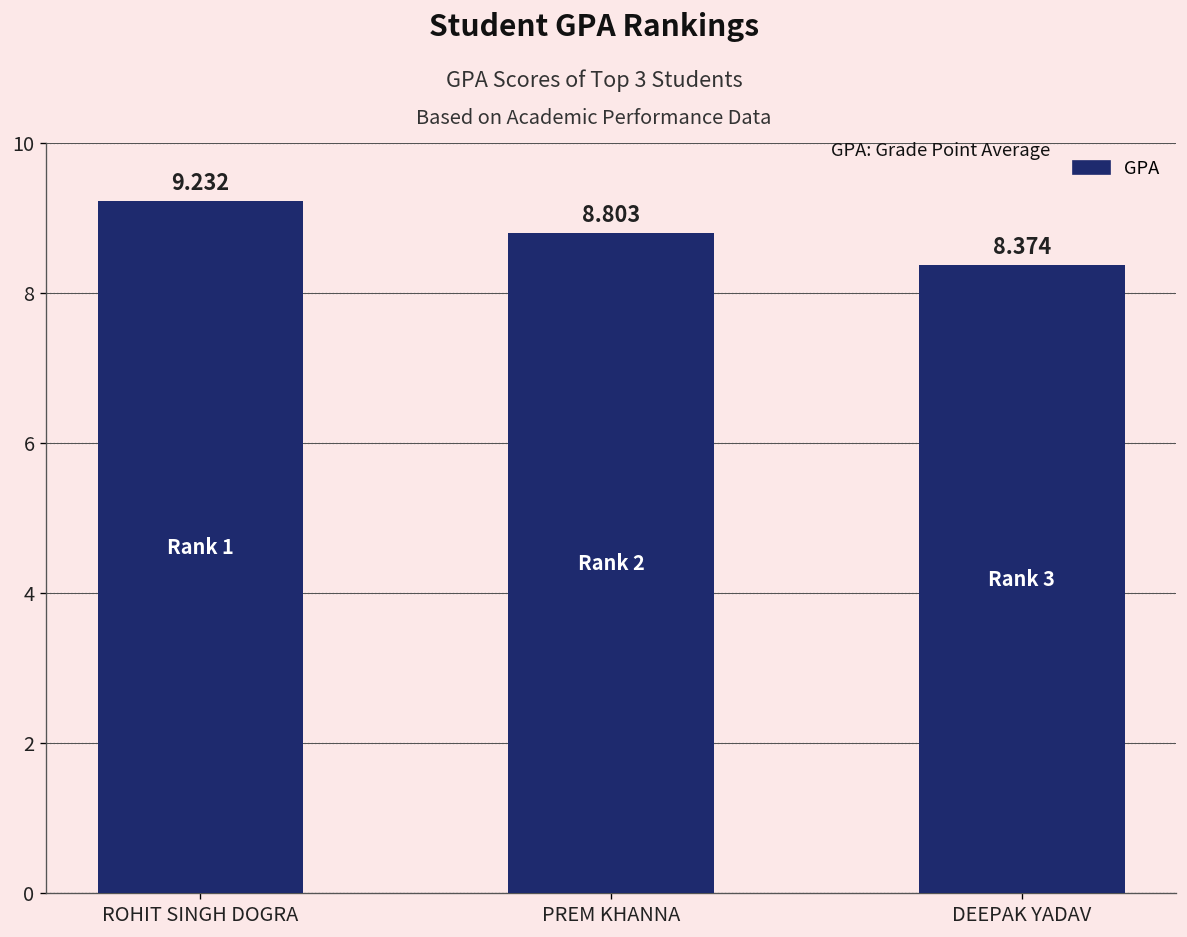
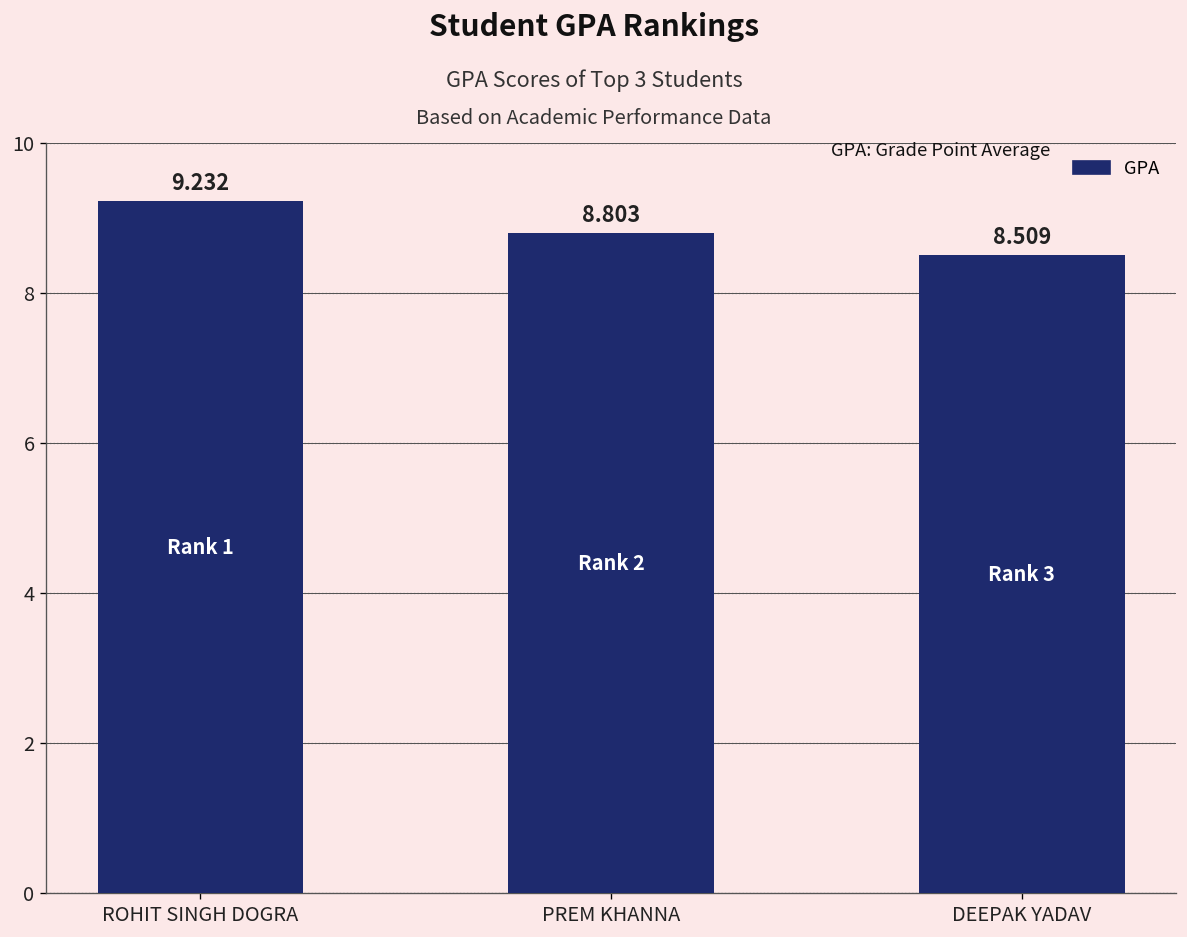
  {
    "ROHIT SINGH DOGRA": 9.232,
    "PREM KHANNA": 8.803,
-   "DEEPAK YADAV": 8.374
+   "DEEPAK YADAV": 8.509
  }
